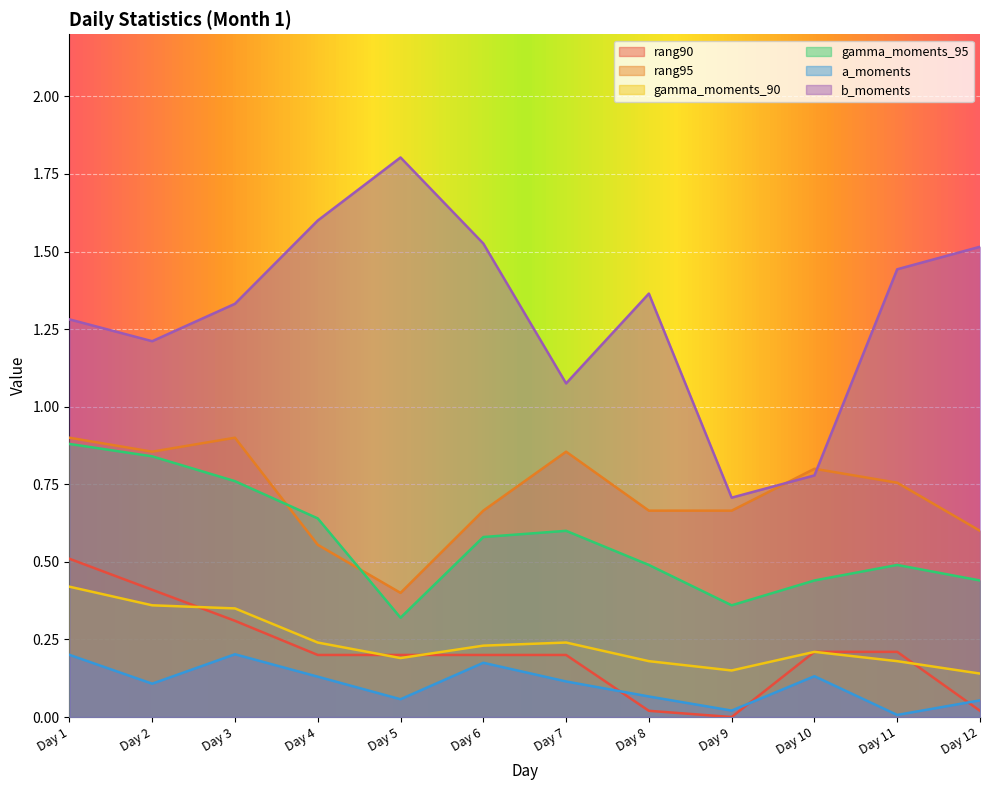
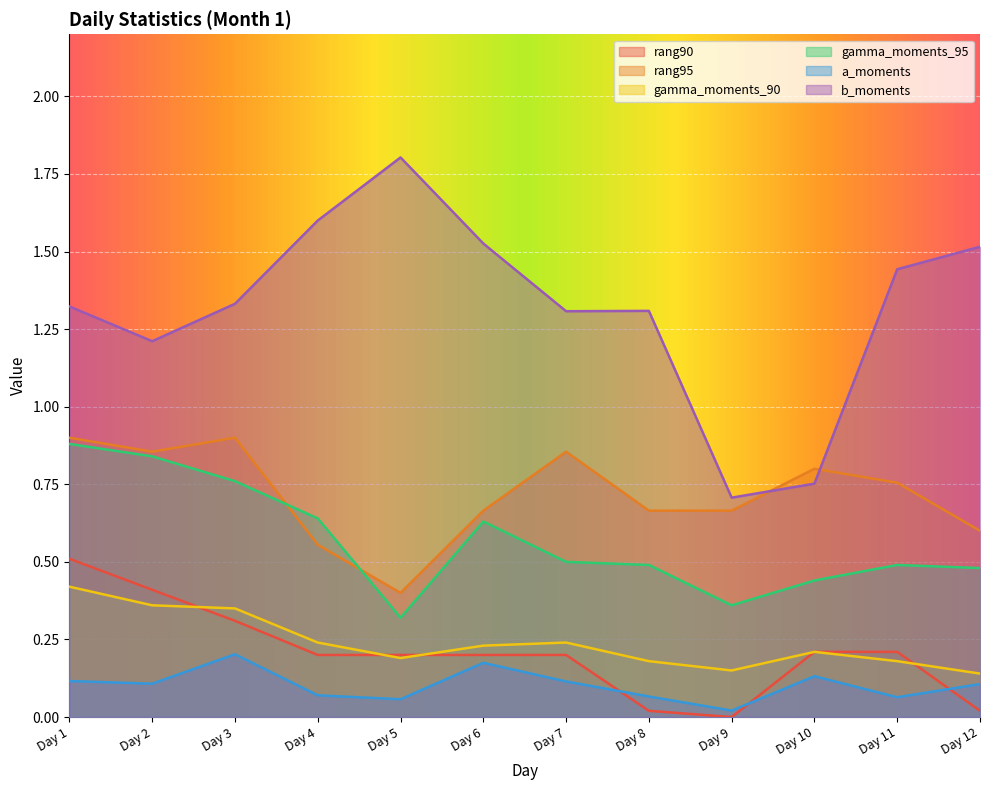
  {
    "gamma_moments_95": {
      "Day 1": 0.88,
      "Day 2": 0.84,
      "Day 3": 0.76,
      "Day 4": 0.64,
      "Day 5": 0.32,
-     "Day 6": 0.58,
-     "Day 7": 0.6,
+     "Day 6": 0.63,
+     "Day 7": 0.5,
      "Day 8": 0.49,
      "Day 9": 0.36,
      "Day 10": 0.44,
      "Day 11": 0.49,
-     "Day 12": 0.44
+     "Day 12": 0.48
    },
    "a_moments": {
-     "Day 1": 0.20,
+     "Day 1": 0.12,
      "Day 2": 0.11,
      "Day 3": 0.20,
-     "Day 4": 0.13,
+     "Day 4": 0.07,
      "Day 5": 0.06,
      "Day 6": 0.17,
      "Day 7": 0.11,
      "Day 8": 0.07,
      "Day 9": 0.02,
      "Day 10": 0.13,
-     "Day 11": 0.01,
-     "Day 12": 0.05
+     "Day 11": 0.06,
+     "Day 12": 0.11
    },
    "b_moments": {
-     "Day 1": 1.28,
+     "Day 1": 1.32,
      "Day 2": 1.21,
      "Day 3": 1.33,
      "Day 4": 1.60,
      "Day 5": 1.80,
      "Day 6": 1.53,
-     "Day 7": 1.08,
-     "Day 8": 1.36,
+     "Day 7": 1.31,
+     "Day 8": 1.31,
      "Day 9": 0.71,
-     "Day 10": 0.78,
+     "Day 10": 0.75,
      "Day 11": 1.44,
      "Day 12": 1.52
    }
  }
